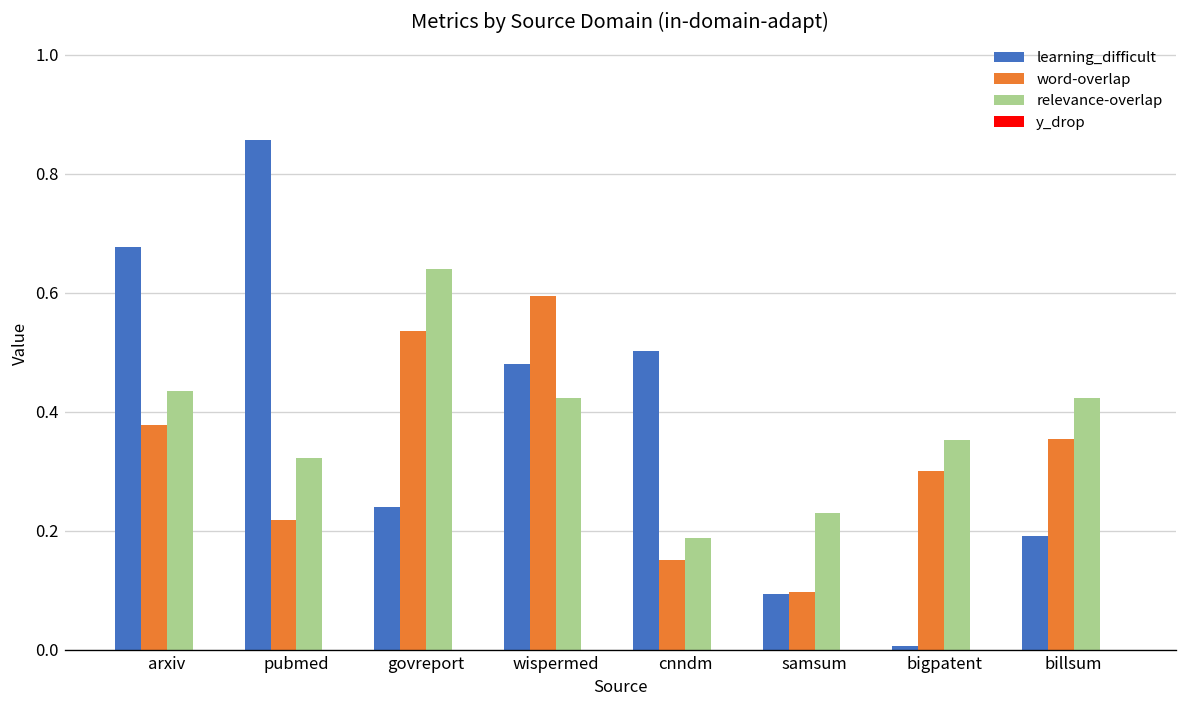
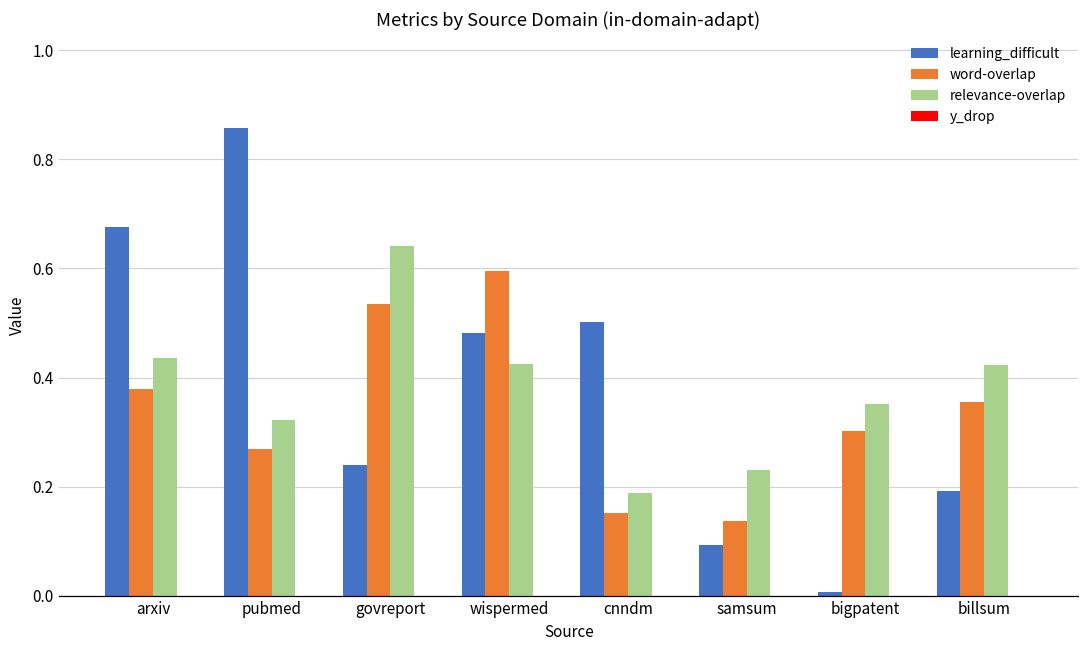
  {
    "learning_difficult": {
      "arxiv": 0.68,
      "pubmed": 0.86,
      "govreport": 0.24,
      "wispermed": 0.48,
      "cnndm": 0.50,
      "samsum": 0.09,
      "bigpatent": 0.01,
      "billsum": 0.19
    },
    "word-overlap": {
      "arxiv": 0.38,
-     "pubmed": 0.22,
+     "pubmed": 0.27,
      "govreport": 0.54,
      "wispermed": 0.59,
      "cnndm": 0.15,
-     "samsum": 0.10,
+     "samsum": 0.14,
      "bigpatent": 0.30,
      "billsum": 0.35
    },
    "relevance-overlap": {
      "arxiv": 0.44,
      "pubmed": 0.32,
      "govreport": 0.64,
      "wispermed": 0.42,
      "cnndm": 0.19,
      "samsum": 0.23,
      "bigpatent": 0.35,
      "billsum": 0.42
    },
    "y_drop": {
      "arxiv": 0.00,
      "pubmed": 0.00,
      "govreport": 0.00,
      "wispermed": 0.00,
      "cnndm": 0.00,
      "samsum": 0.00,
      "bigpatent": 0.00,
      "billsum": 0.00
    }
  }
